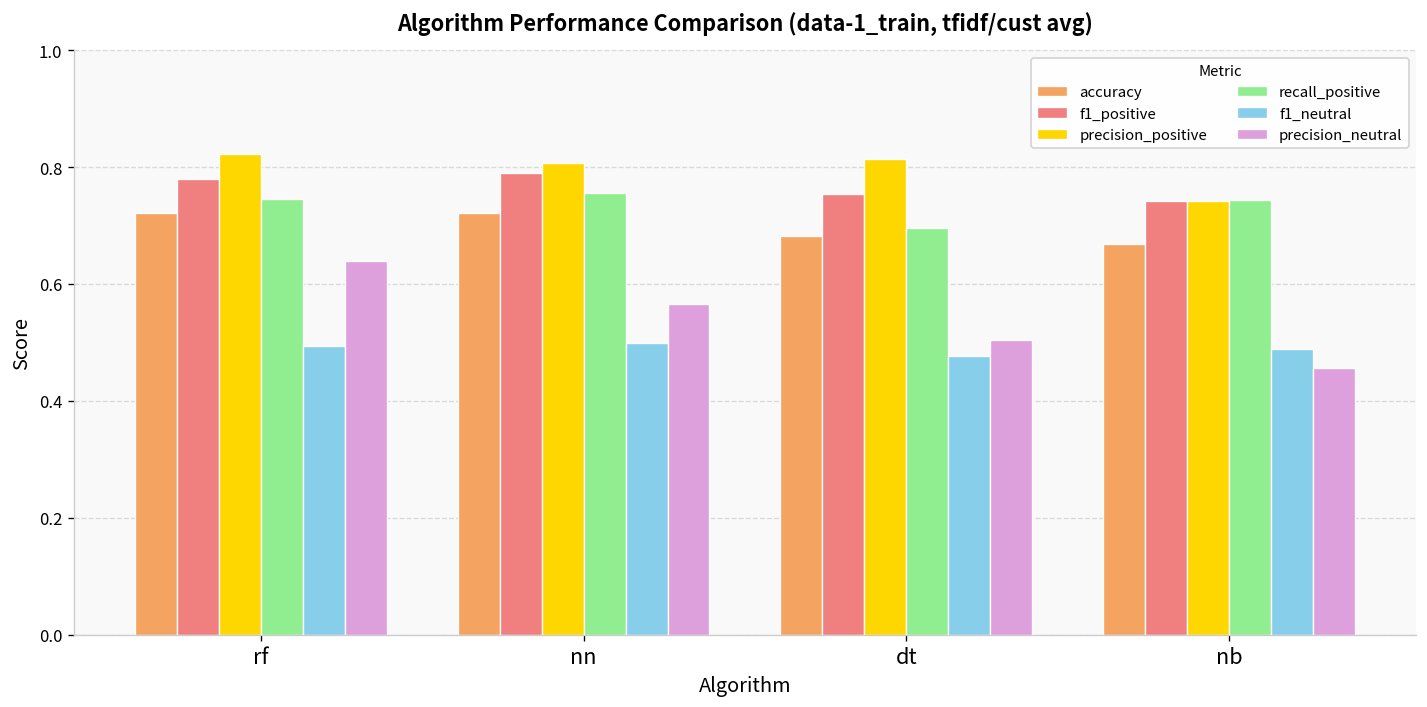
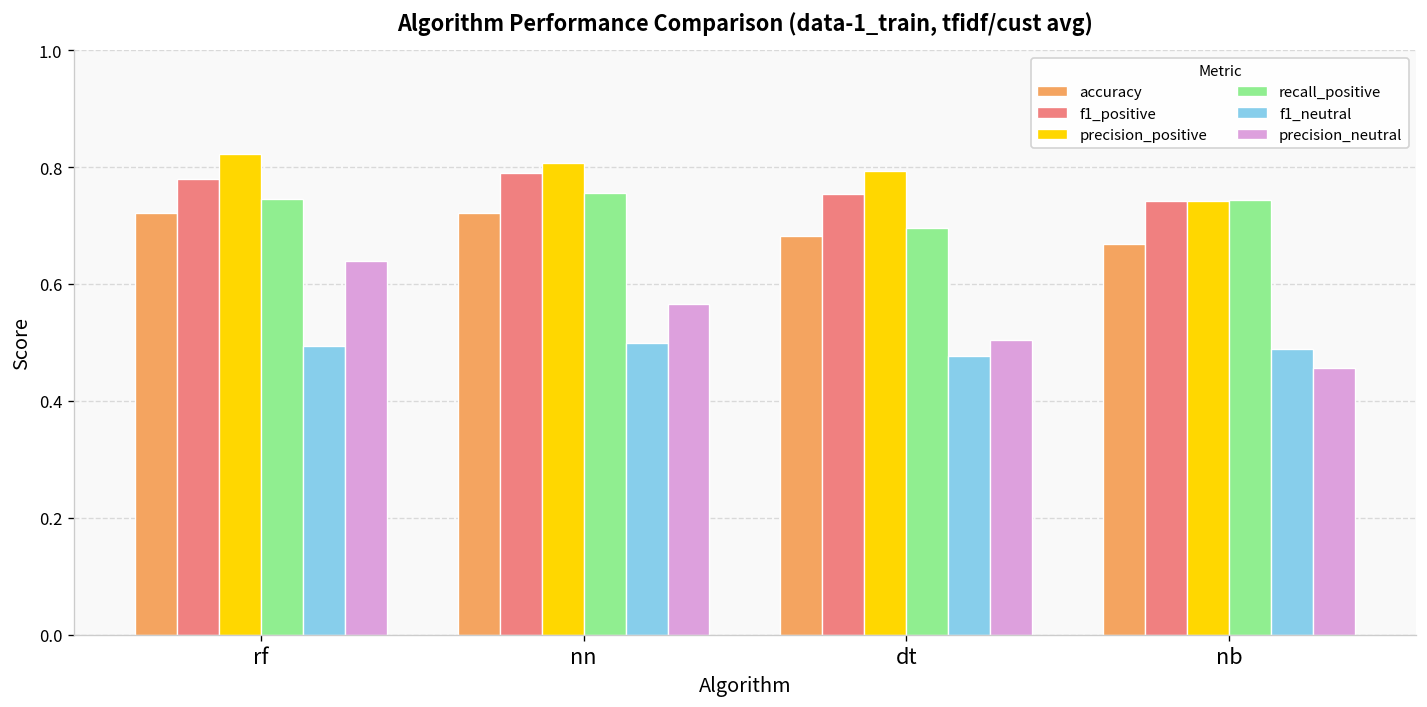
  {
    "precision_positive": {
      "rf": 0.82,
      "nn": 0.81,
-     "dt": 0.81,
+     "dt": 0.79,
      "nb": 0.74
    },
    "recall_positive": {
      "rf": 0.74,
      "nn": 0.76,
      "dt": 0.69,
      "nb": 0.74
    },
    "f1_neutral": {
      "rf": 0.49,
      "nn": 0.50,
      "dt": 0.48,
      "nb": 0.49
    },
    "precision_neutral": {
      "rf": 0.64,
      "nn": 0.56,
      "dt": 0.50,
      "nb": 0.46
    }
  }
